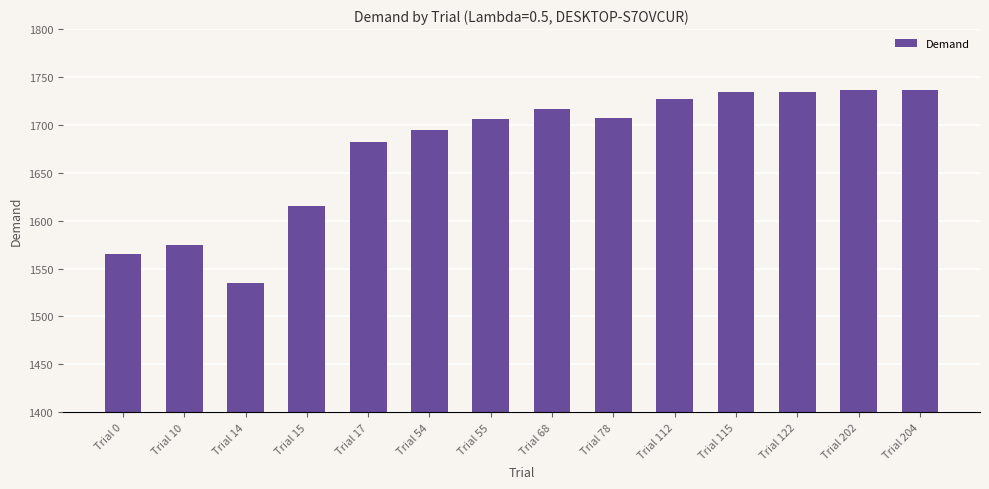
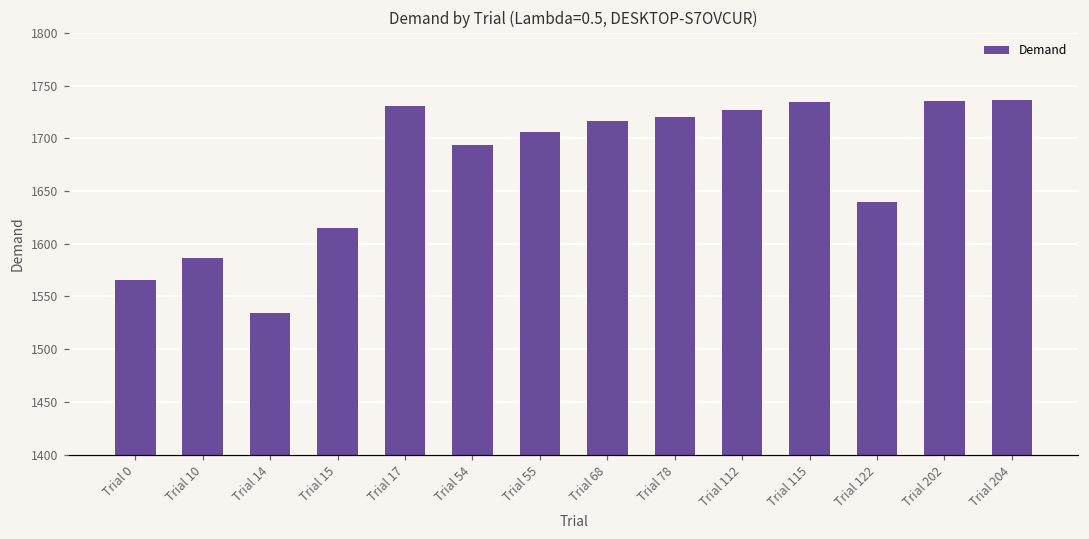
  {
    "Trial 0": 1570,
-   "Trial 10": 1570,
+   "Trial 10": 1590,
    "Trial 14": 1530,
    "Trial 15": 1610,
-   "Trial 17": 1680,
+   "Trial 17": 1730,
    "Trial 54": 1690,
    "Trial 55": 1710,
    "Trial 68": 1720,
-   "Trial 78": 1710,
+   "Trial 78": 1720,
    "Trial 112": 1730,
    "Trial 115": 1730,
-   "Trial 122": 1730,
+   "Trial 122": 1640,
    "Trial 202": 1740,
    "Trial 204": 1740
  }
